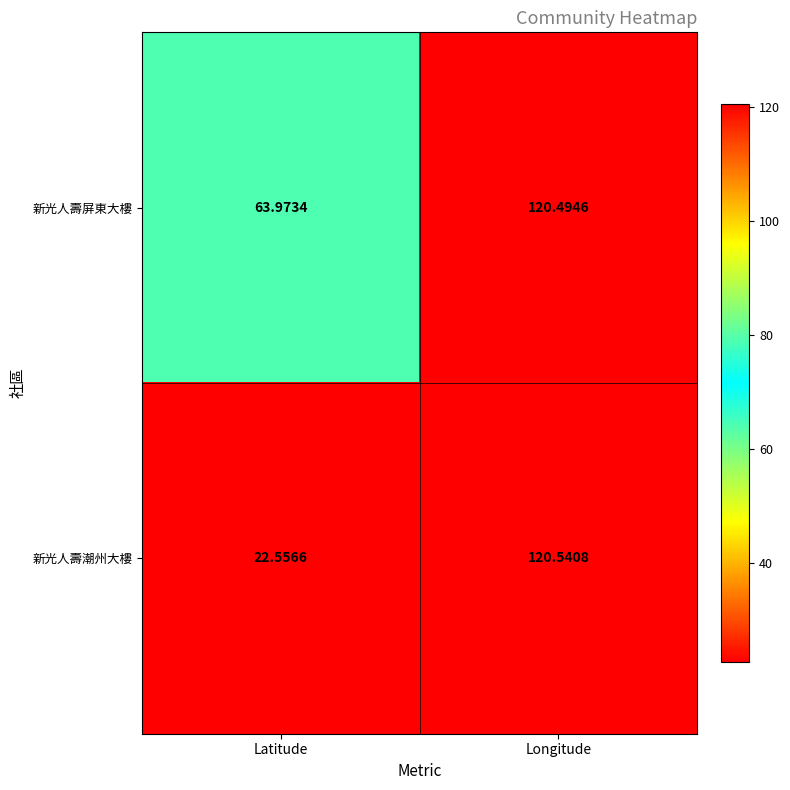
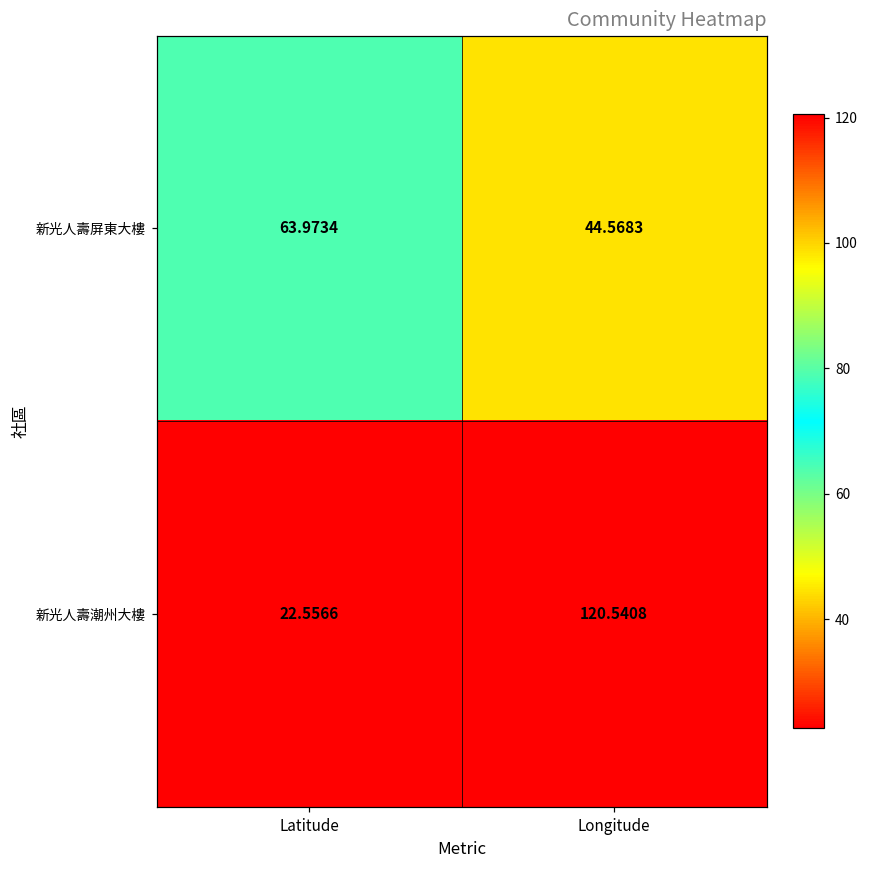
  {
    "新光人壽屏東大樓": {
      "Latitude": 63.9734,
-     "Longitude": 120.4946
+     "Longitude": 44.5683
    },
    "新光人壽潮州大樓": {
      "Latitude": 22.5566,
      "Longitude": 120.5408
    }
  }
